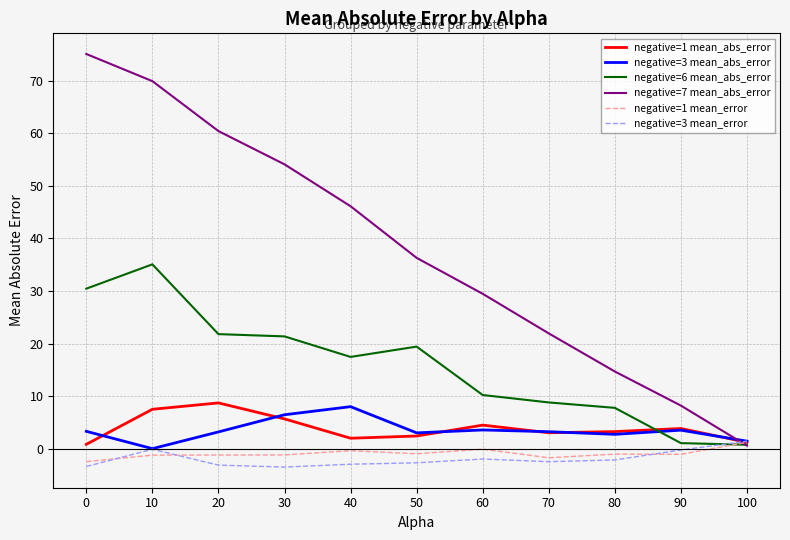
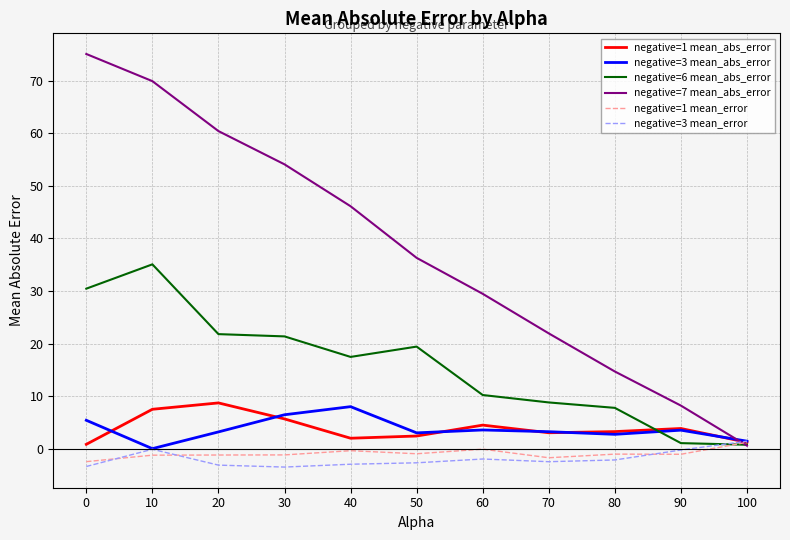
  {
    "negative=1 mean_abs_error": {
      "0": 1,
      "10": 8,
      "20": 9,
      "30": 6,
      "40": 2,
      "50": 2,
      "60": 5,
      "80": 3
    },
    "negative=3 mean_abs_error": {
-     "0": 3,
+     "0": 5,
      "20": 3,
      "30": 6,
      "40": 8,
      "50": 3,
      "60": 4,
      "80": 3
    },
    "negative=6 mean_abs_error": {
      "0": 30,
      "10": 35,
      "20": 22,
      "30": 21,
      "40": 17,
      "50": 19,
      "60": 10,
      "70": 9,
      "80": 8,
      "90": 1
    },
    "negative=7 mean_abs_error": {
      "0": 75,
      "10": 70,
      "20": 60,
      "30": 54,
      "40": 46,
      "50": 36,
      "60": 29,
      "70": 22,
      "80": 15,
      "90": 8
    },
    "negative=1 mean_error": {
      "0": -2,
      "10": -1,
      "20": -1,
      "30": -1,
      "40": 0,
      "50": -1,
      "60": 0,
      "70": -2,
      "80": -1,
      "90": -1
    },
    "negative=3 mean_error": {
      "0": -3,
      "20": -3,
      "30": -3,
      "40": -3,
      "50": -3,
      "60": -2,
      "70": -2,
      "80": -2,
      "90": 0
    }
  }
